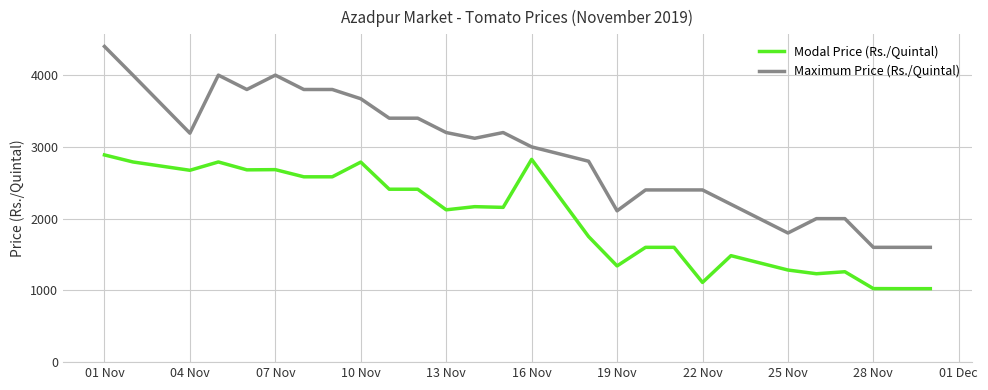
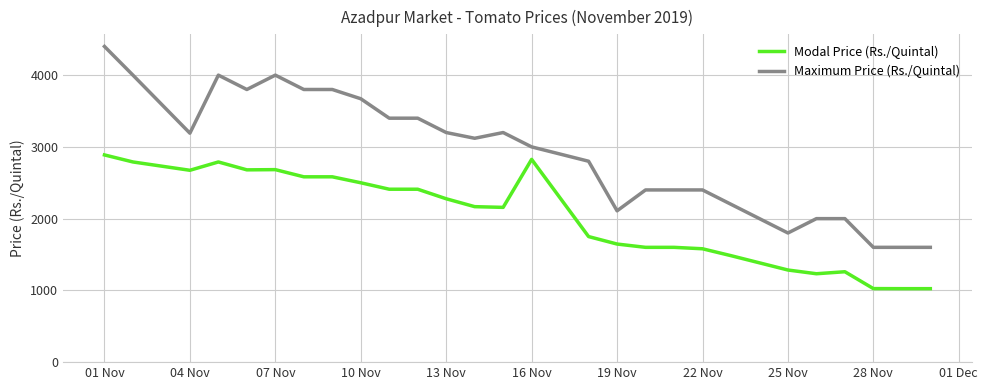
  {
    "Modal Price (Rs./Quintal)": {
      "01 Nov": 2900,
      "04 Nov": 2700,
      "07 Nov": 2700,
-     "10 Nov": 2800,
-     "13 Nov": 2100,
+     "10 Nov": 2500,
+     "13 Nov": 2300,
      "16 Nov": 2800,
-     "19 Nov": 1300,
-     "22 Nov": 1100,
+     "19 Nov": 1600,
+     "22 Nov": 1600,
      "25 Nov": 1300,
      "28 Nov": 1000
    },
    "Maximum Price (Rs./Quintal)": {
      "01 Nov": 4400,
      "04 Nov": 3200,
      "07 Nov": 4000,
      "10 Nov": 3700,
      "13 Nov": 3200,
      "16 Nov": 3000,
      "19 Nov": 2100,
      "22 Nov": 2400,
      "25 Nov": 1800,
      "28 Nov": 1600
    }
  }
